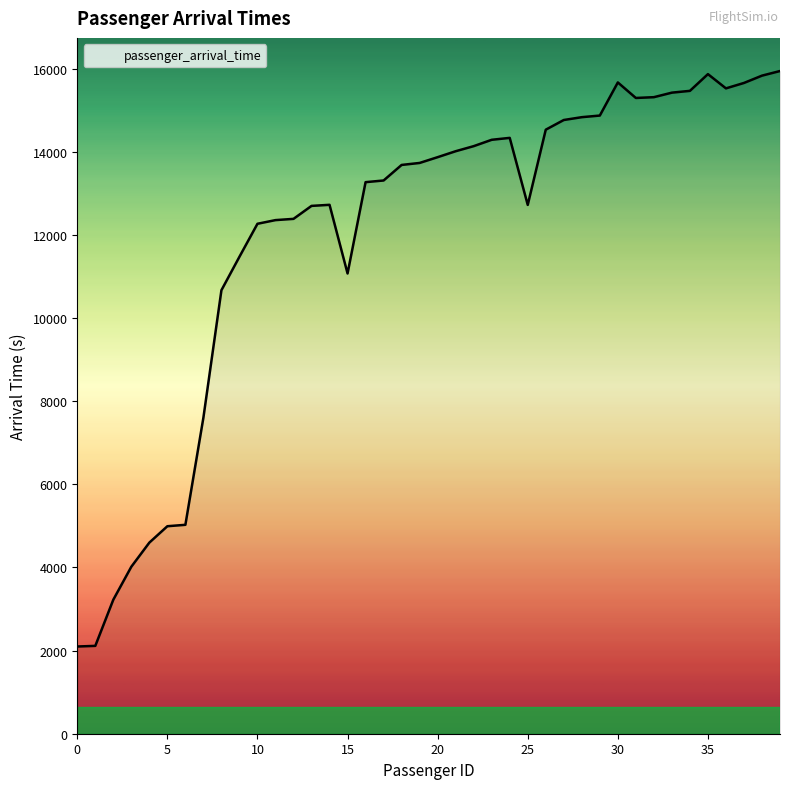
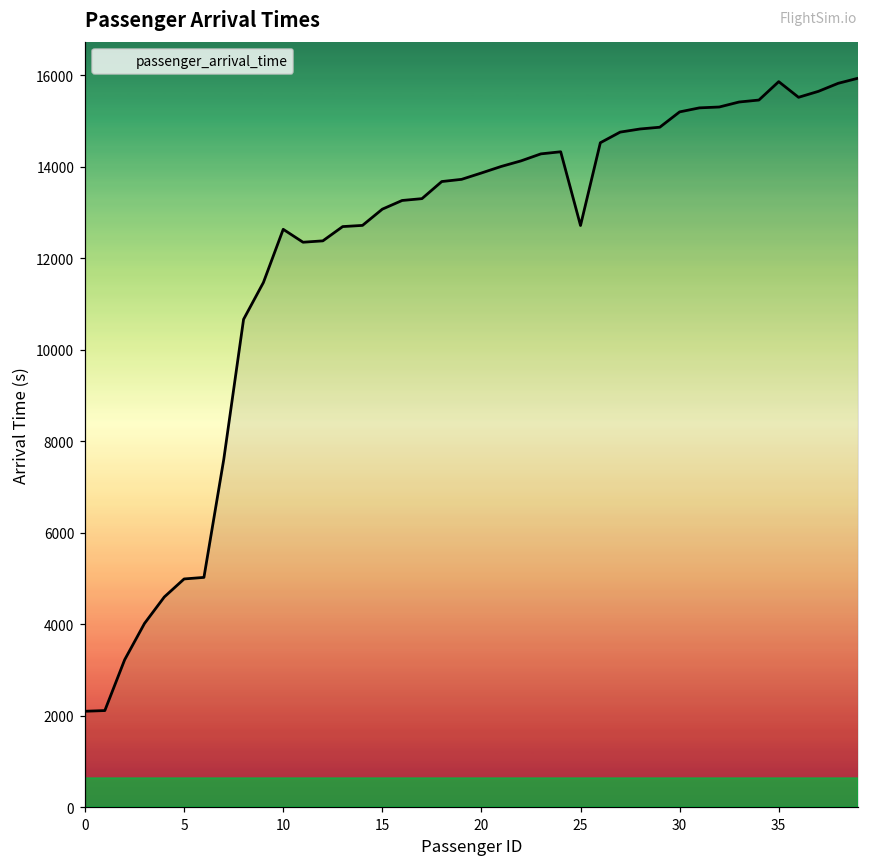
  {
    "0": 2100,
    "5": 5000,
-   "10": 12300,
-   "15": 11100,
+   "10": 12600,
+   "15": 13100,
    "20": 13900,
    "25": 12700,
-   "30": 15700,
+   "30": 15200,
    "35": 15900
  }
